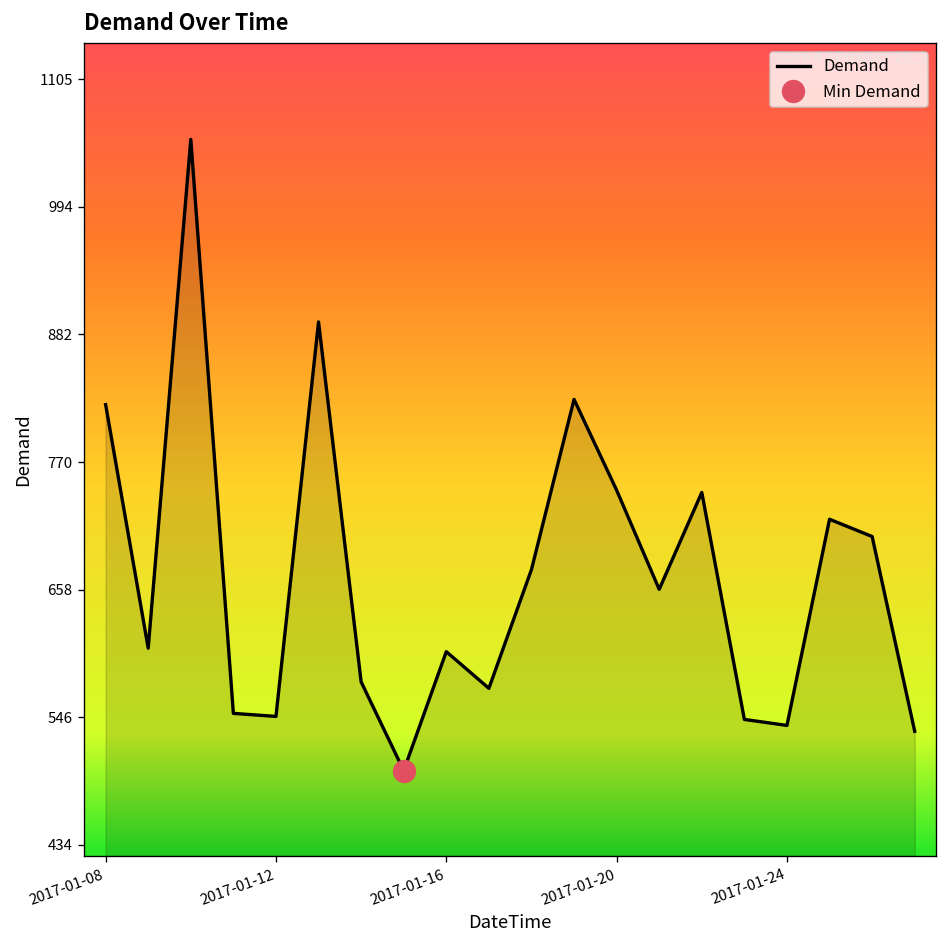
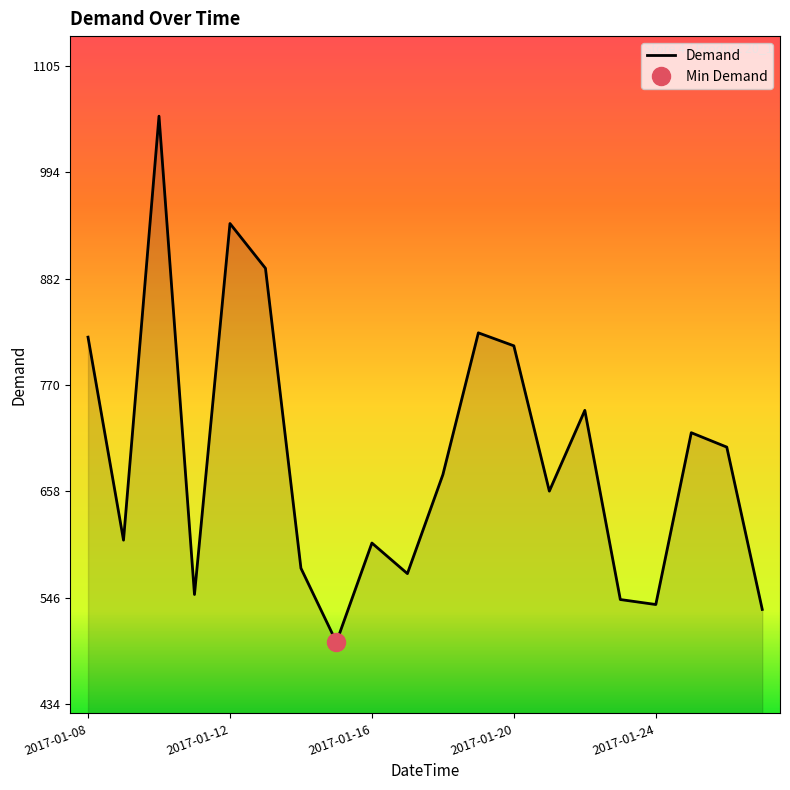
  {
    "Demand": {
      "2017-01-08": 820,
-     "2017-01-12": 550,
+     "2017-01-12": 940,
      "2017-01-16": 600,
-     "2017-01-20": 750,
+     "2017-01-20": 810,
      "2017-01-24": 540
    }
  }
